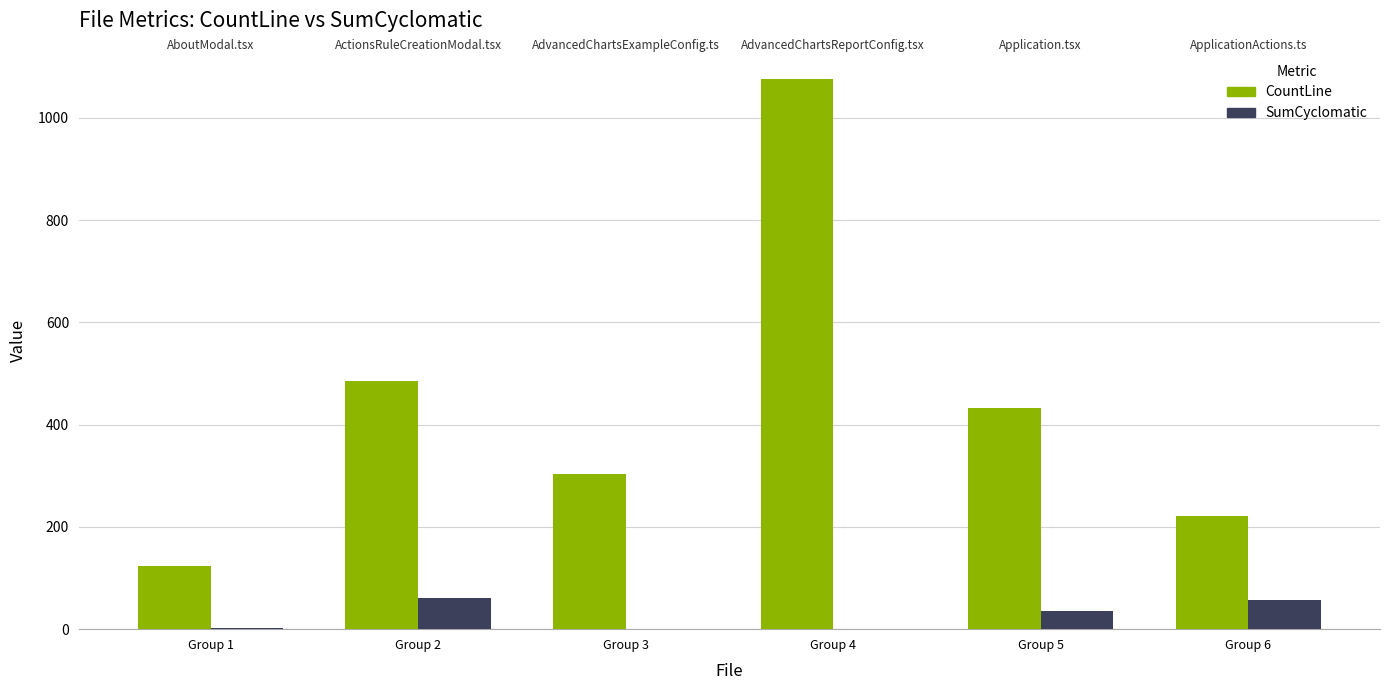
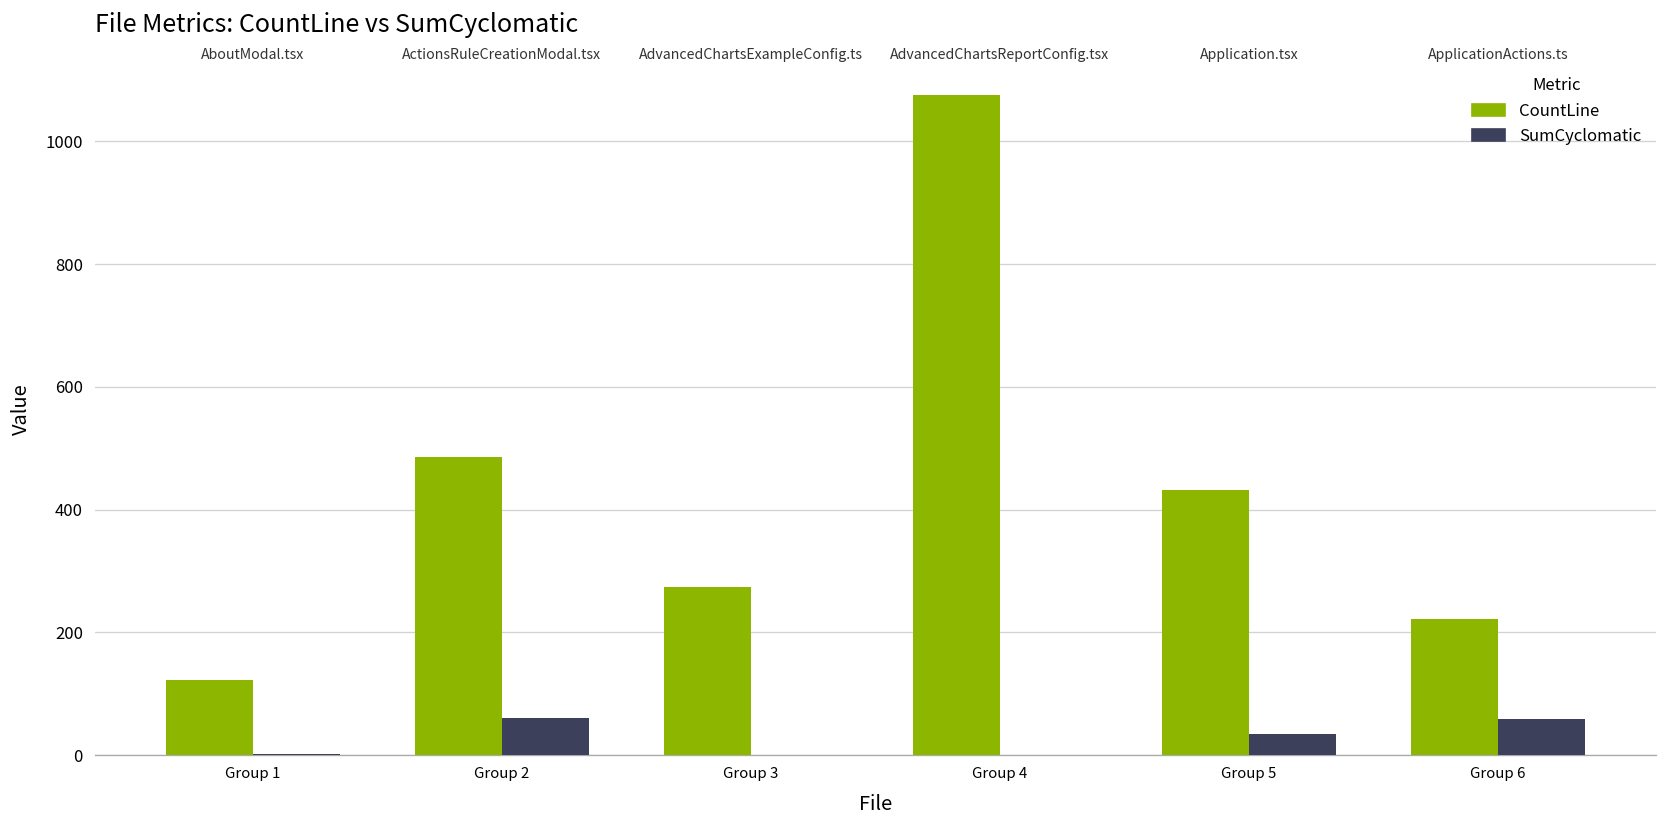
  {
    "CountLine": {
      "Group 1": 120,
      "Group 2": 490,
-     "Group 3": 300,
+     "Group 3": 270,
      "Group 4": 1080,
      "Group 5": 430,
      "Group 6": 220
    },
    "SumCyclomatic": {
      "Group 2": 60,
      "Group 3": 0,
      "Group 4": 0,
      "Group 5": 40,
      "Group 6": 60
    }
  }
